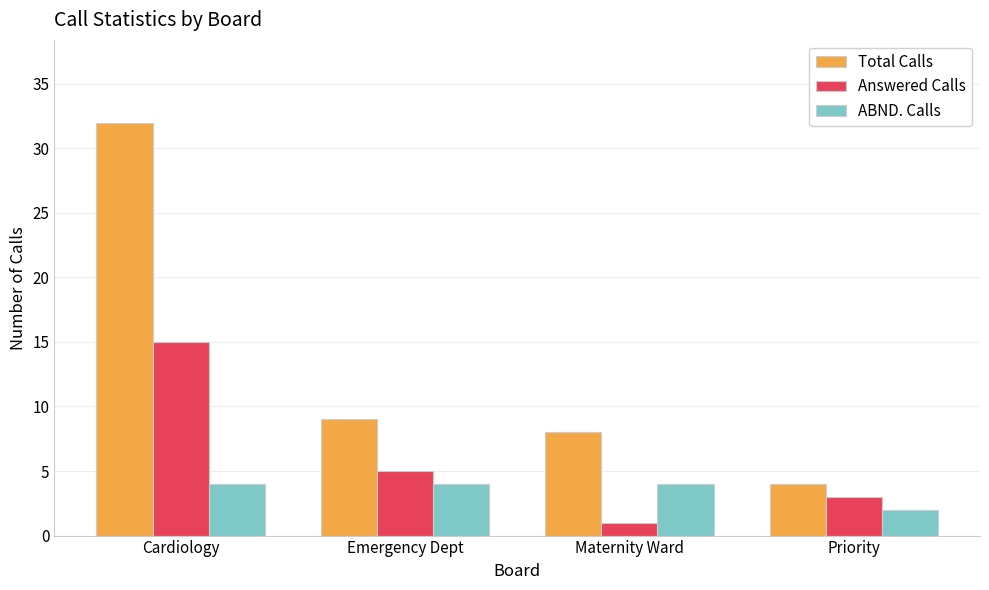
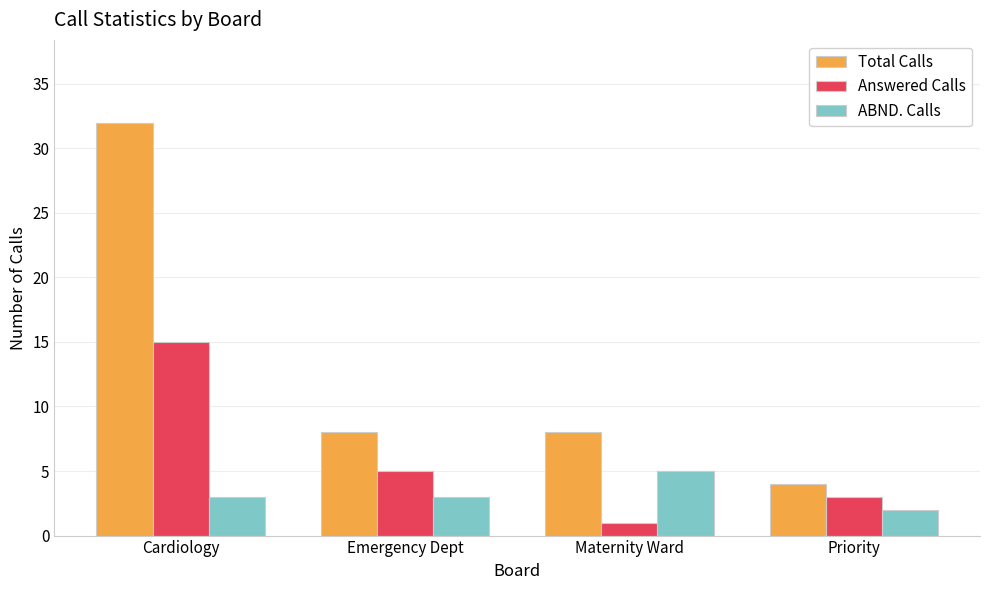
  {
    "Total Calls": {
      "Cardiology": 32,
-     "Emergency Dept": 9,
+     "Emergency Dept": 8,
      "Maternity Ward": 8,
      "Priority": 4
    },
    "Answered Calls": {
      "Cardiology": 15,
      "Emergency Dept": 5,
      "Maternity Ward": 1,
      "Priority": 3
    },
    "ABND. Calls": {
-     "Cardiology": 4,
-     "Emergency Dept": 4,
-     "Maternity Ward": 4,
+     "Cardiology": 3,
+     "Emergency Dept": 3,
+     "Maternity Ward": 5,
      "Priority": 2
    }
  }
